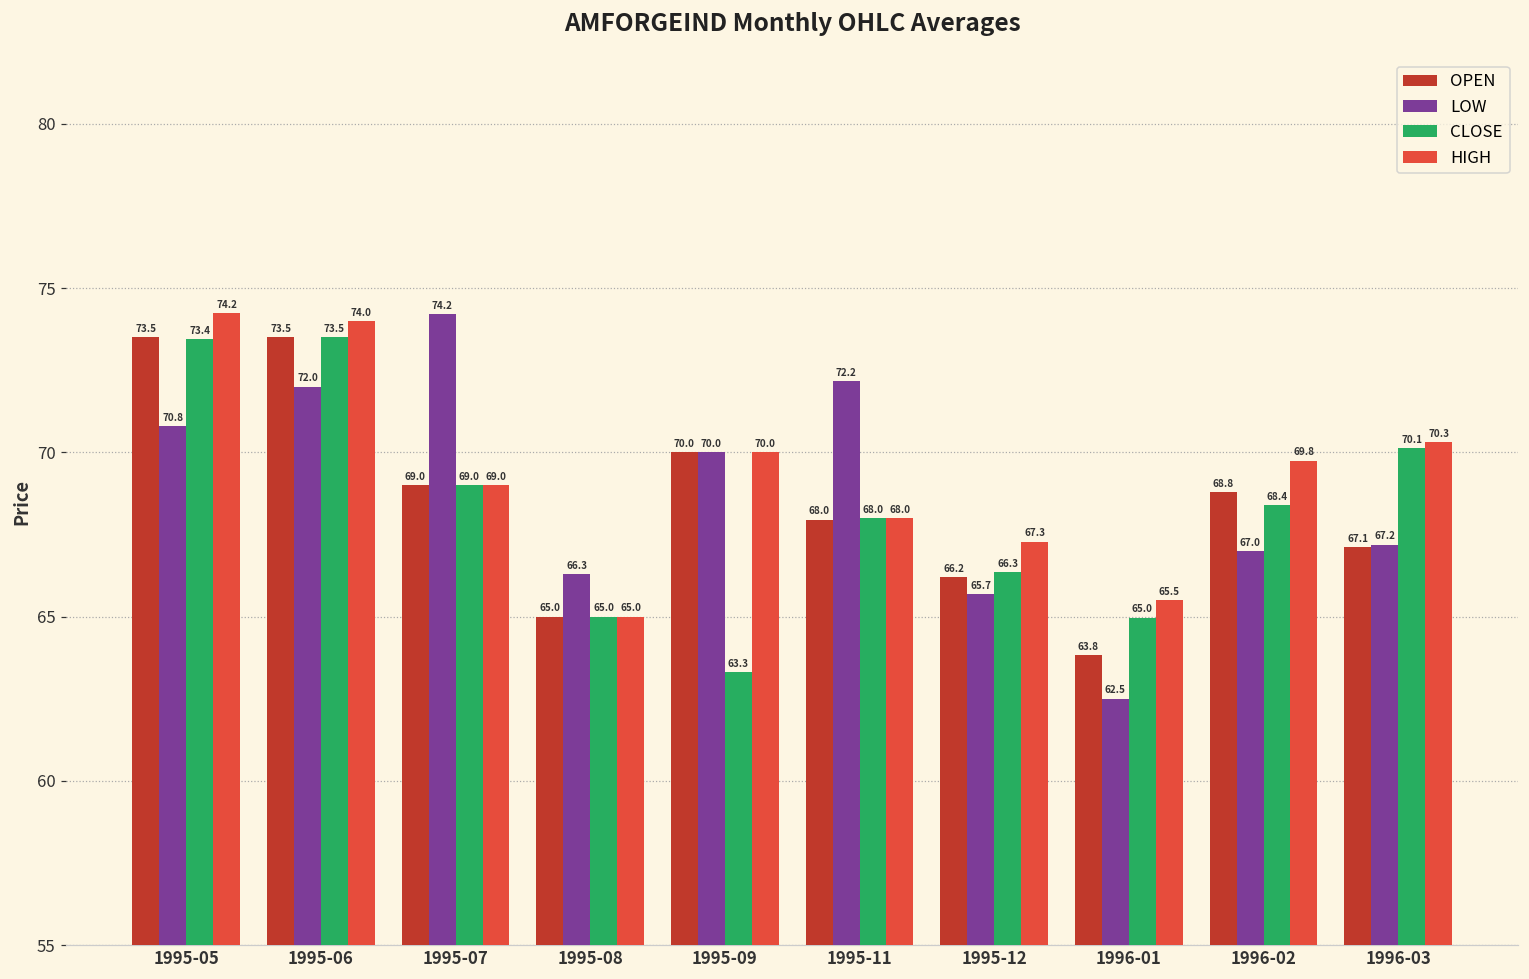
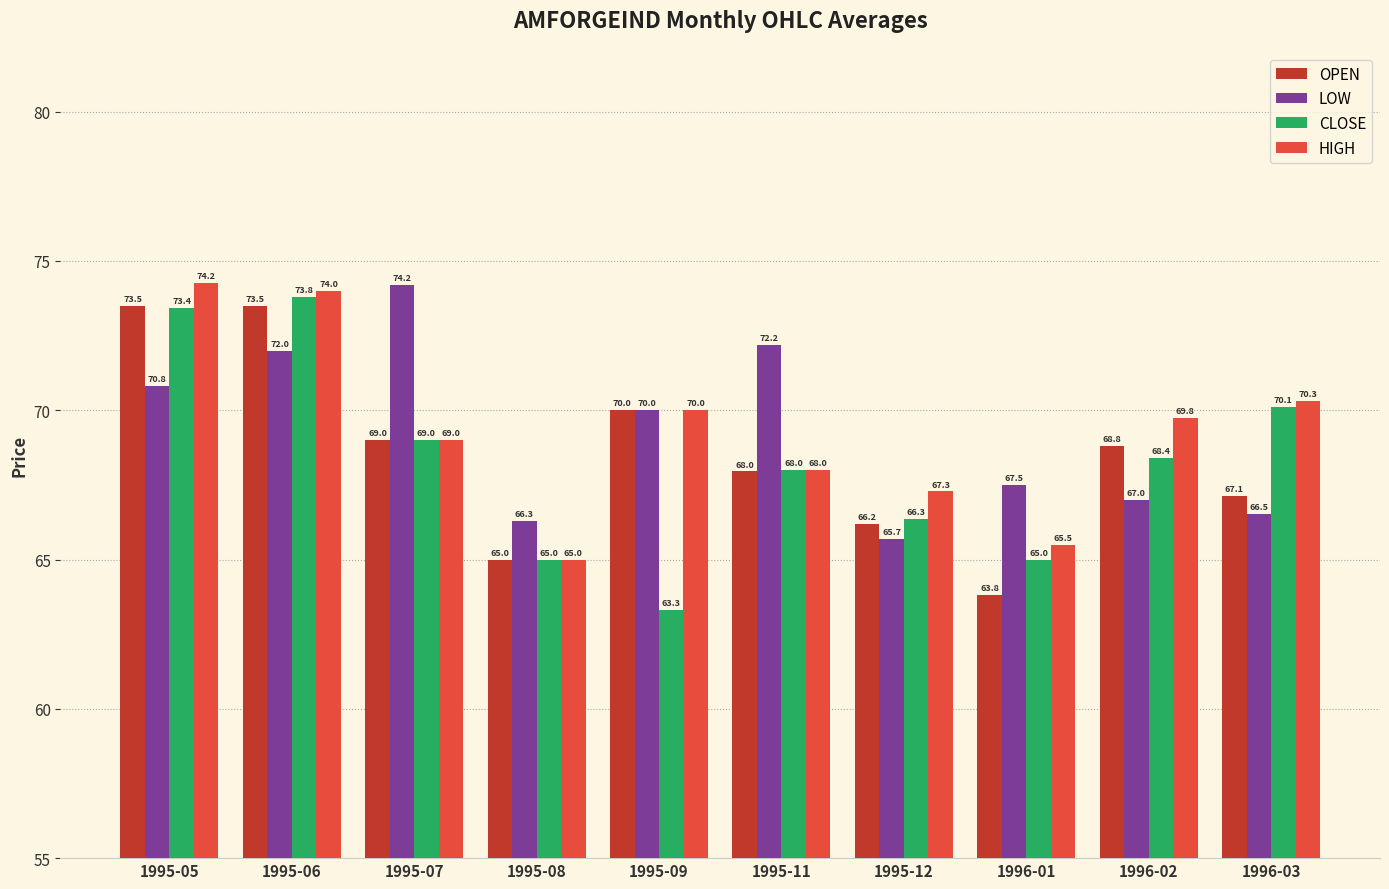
  {
    "LOW": {
      "1995-05": 70.8,
      "1995-06": 72.0,
      "1995-07": 74.2,
      "1995-08": 66.3,
      "1995-09": 70.0,
      "1995-11": 72.2,
      "1995-12": 65.7,
-     "1996-01": 62.5,
+     "1996-01": 67.5,
      "1996-02": 67.0,
-     "1996-03": 67.2
+     "1996-03": 66.5
    },
    "CLOSE": {
      "1995-05": 73.4,
-     "1995-06": 73.5,
+     "1995-06": 73.8,
      "1995-07": 69.0,
      "1995-08": 65.0,
      "1995-09": 63.3,
      "1995-11": 68.0,
      "1995-12": 66.3,
      "1996-01": 65.0,
      "1996-02": 68.4,
      "1996-03": 70.1
    }
  }
